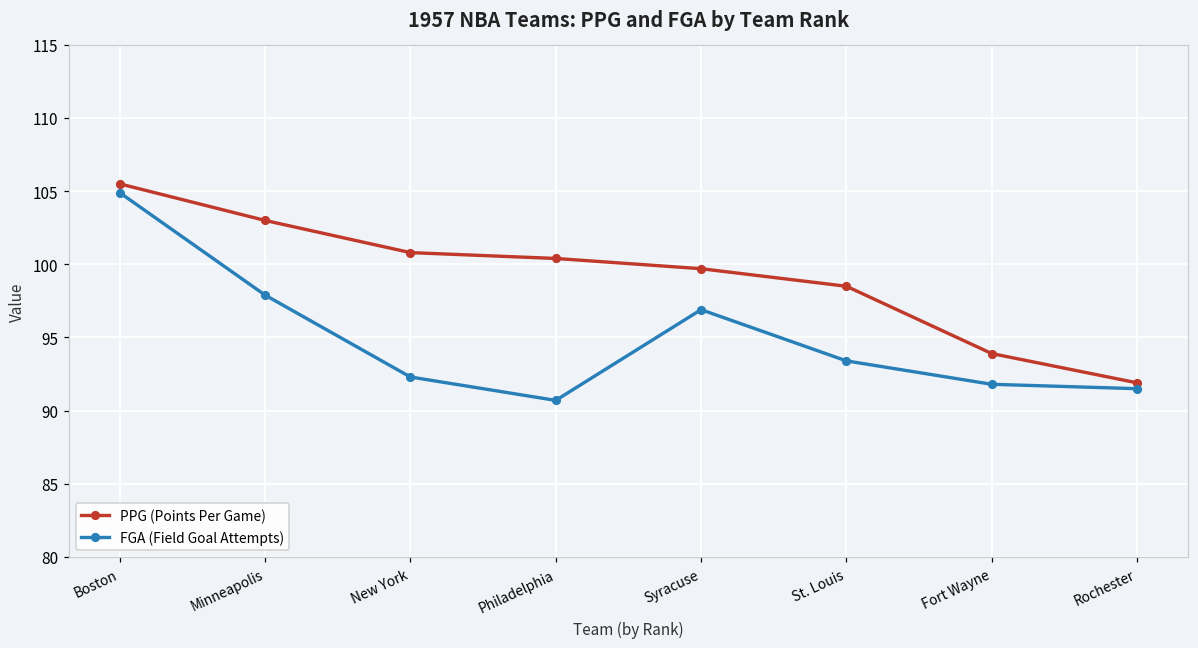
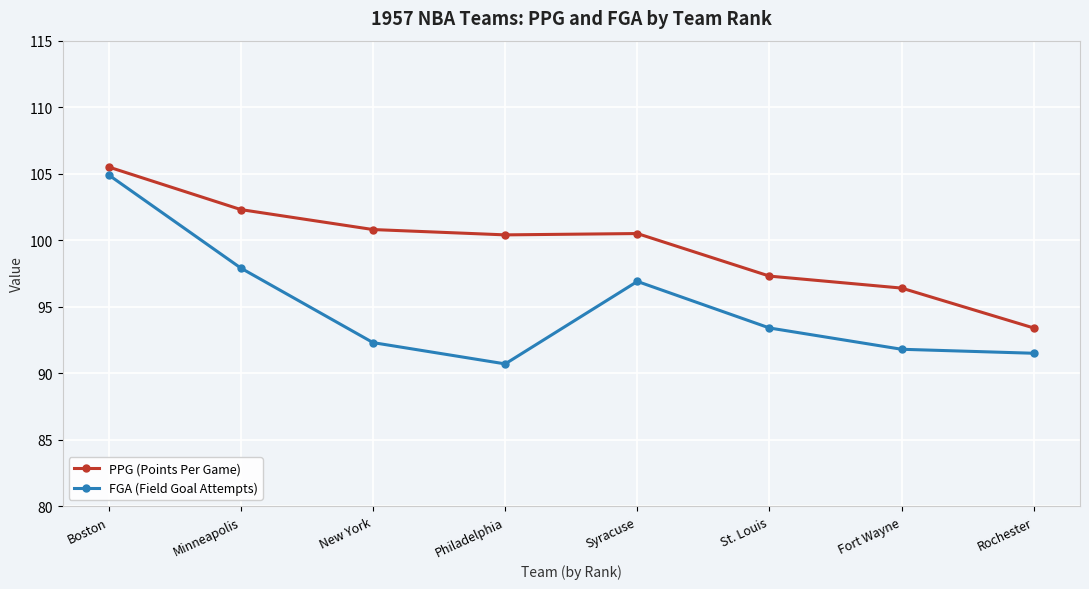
  {
    "PPG (Points Per Game)": {
      "Boston": 105.5,
-     "Minneapolis": 103.0,
+     "Minneapolis": 102.3,
      "New York": 100.8,
      "Philadelphia": 100.4,
-     "Syracuse": 99.7,
-     "St. Louis": 98.5,
-     "Fort Wayne": 93.9,
-     "Rochester": 91.9
+     "Syracuse": 100.5,
+     "St. Louis": 97.3,
+     "Fort Wayne": 96.4,
+     "Rochester": 93.4
    },
    "FGA (Field Goal Attempts)": {
      "Boston": 104.9,
      "Minneapolis": 97.9,
      "New York": 92.3,
      "Philadelphia": 90.7,
      "Syracuse": 96.9,
      "St. Louis": 93.4,
      "Fort Wayne": 91.8,
      "Rochester": 91.5
    }
  }
